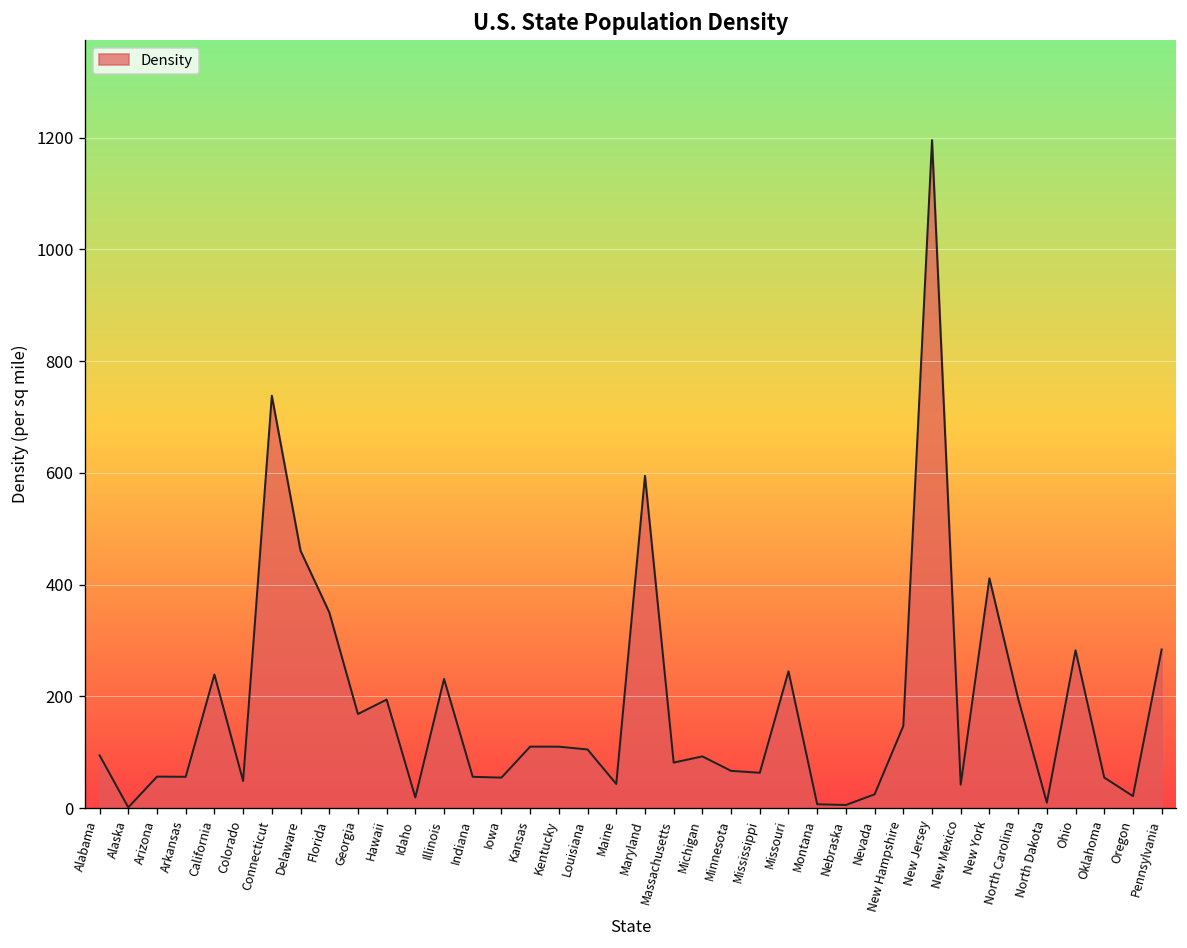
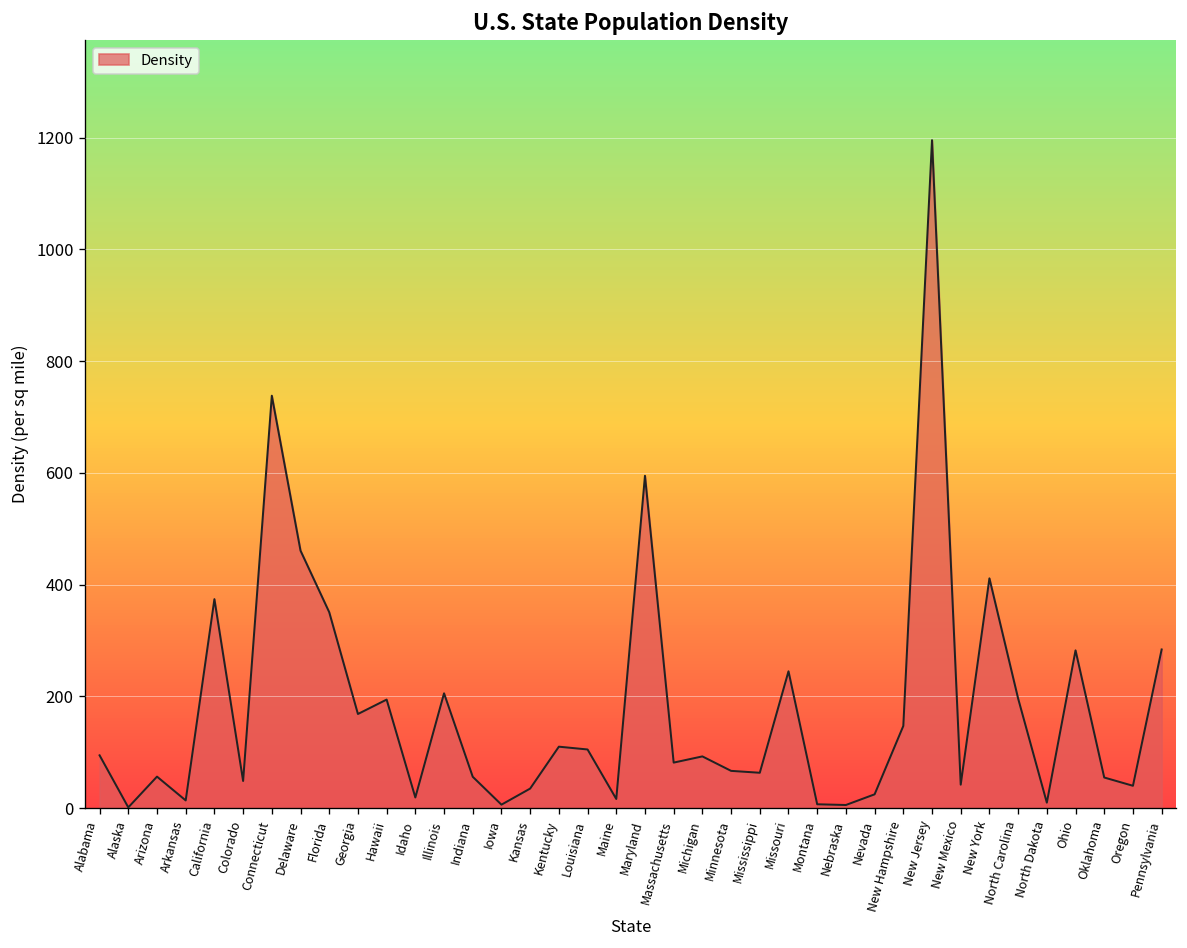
  {
    "Alabama": 90,
    "Alaska": 0,
    "Arizona": 60,
-   "Arkansas": 60,
-   "California": 240,
+   "Arkansas": 10,
+   "California": 370,
    "Colorado": 50,
    "Connecticut": 740,
    "Delaware": 460,
    "Florida": 350,
    "Georgia": 170,
    "Hawaii": 190,
    "Idaho": 20,
-   "Illinois": 230,
+   "Illinois": 210,
    "Indiana": 60,
-   "Iowa": 50,
-   "Kansas": 110,
+   "Iowa": 10,
+   "Kansas": 30,
    "Kentucky": 110,
    "Louisiana": 100,
-   "Maine": 40,
+   "Maine": 20,
    "Maryland": 590,
    "Massachusetts": 80,
    "Michigan": 90,
    "Minnesota": 70,
    "Mississippi": 60,
    "Missouri": 240,
    "Montana": 10,
    "Nebraska": 10,
    "Nevada": 20,
    "New Hampshire": 150,
    "New Jersey": 1200,
    "New Mexico": 40,
    "New York": 410,
    "North Carolina": 200,
    "North Dakota": 10,
    "Ohio": 280,
    "Oklahoma": 50,
-   "Oregon": 20,
+   "Oregon": 40,
    "Pennsylvania": 280
  }
